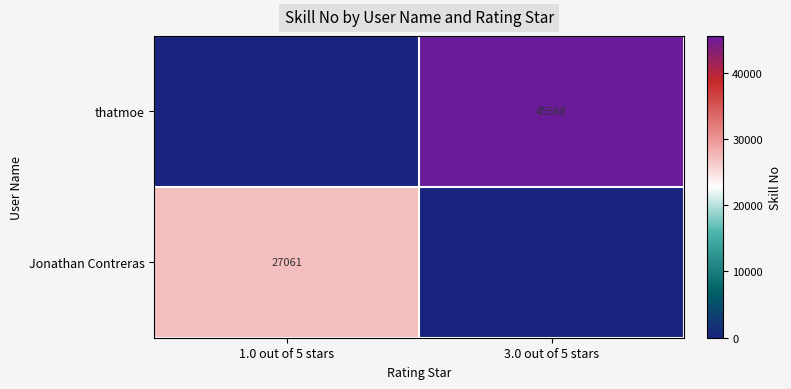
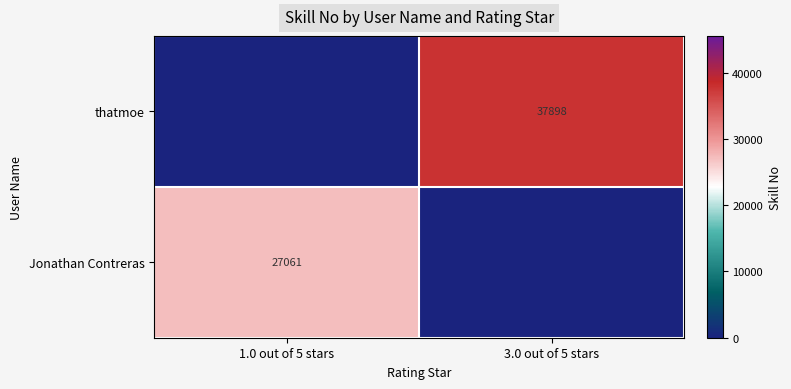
  {
    "thatmoe": {
-     "3.0 out of 5 stars": 45568
+     "3.0 out of 5 stars": 37898
    },
    "Jonathan Contreras": {
      "1.0 out of 5 stars": 27061
    }
  }
